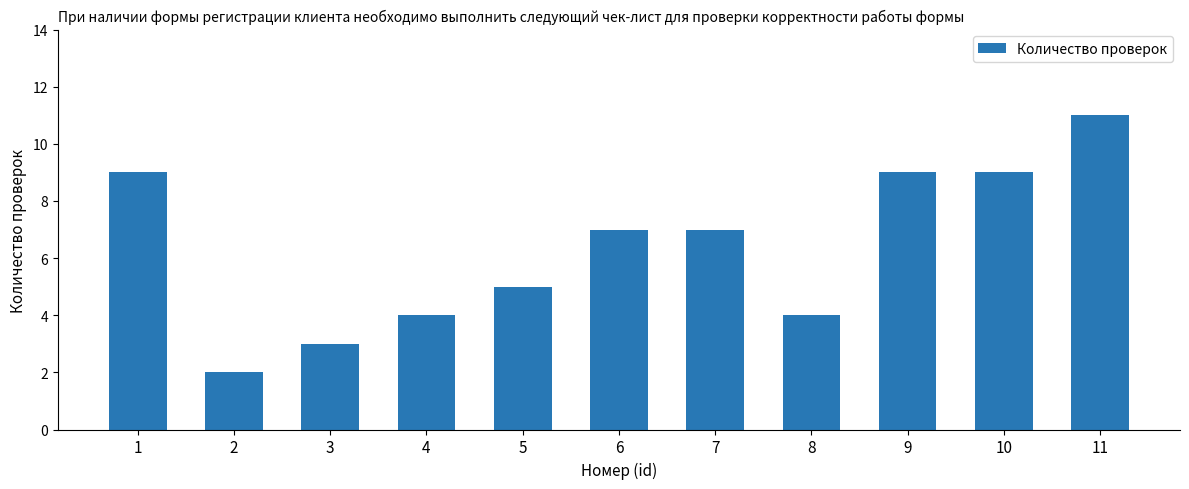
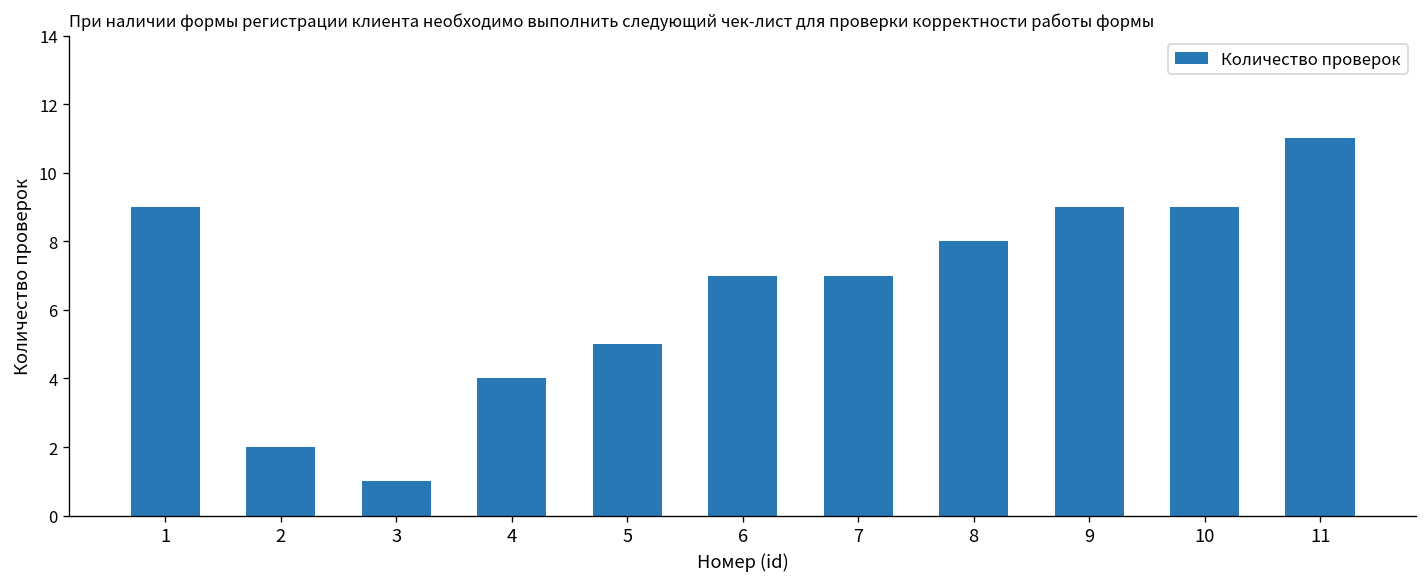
  {
    "1": 9,
    "2": 2,
-   "3": 3,
+   "3": 1,
    "4": 4,
    "5": 5,
    "6": 7,
    "7": 7,
-   "8": 4,
+   "8": 8,
    "9": 9,
    "10": 9,
    "11": 11
  }
